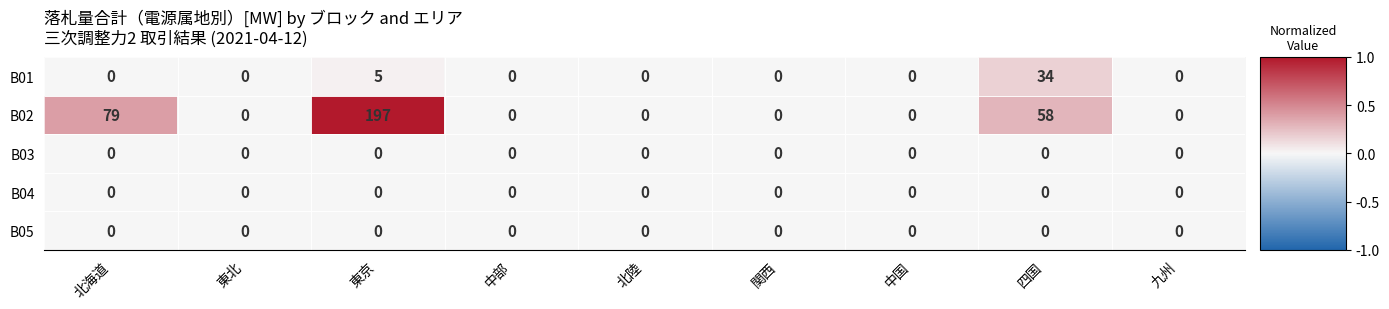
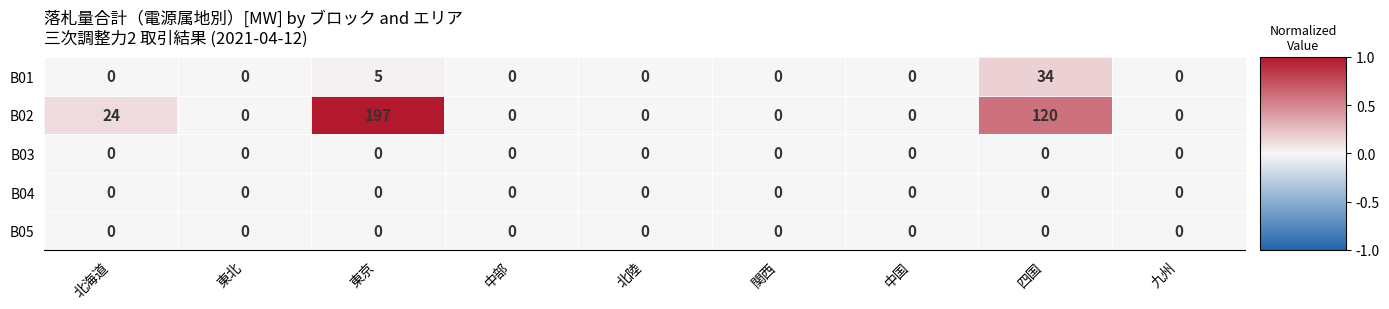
  {
    "B01": {
      "北海道": 0,
      "東北": 0,
      "東京": 5,
      "中部": 0,
      "北陸": 0,
      "関西": 0,
      "中国": 0,
      "四国": 34,
      "九州": 0
    },
    "B02": {
-     "北海道": 79,
+     "北海道": 24,
      "東北": 0,
      "東京": 197,
      "中部": 0,
      "北陸": 0,
      "関西": 0,
      "中国": 0,
-     "四国": 58,
+     "四国": 120,
      "九州": 0
    },
    "B03": {
      "北海道": 0,
      "東北": 0,
      "東京": 0,
      "中部": 0,
      "北陸": 0,
      "関西": 0,
      "中国": 0,
      "四国": 0,
      "九州": 0
    },
    "B04": {
      "北海道": 0,
      "東北": 0,
      "東京": 0,
      "中部": 0,
      "北陸": 0,
      "関西": 0,
      "中国": 0,
      "四国": 0,
      "九州": 0
    },
    "B05": {
      "北海道": 0,
      "東北": 0,
      "東京": 0,
      "中部": 0,
      "北陸": 0,
      "関西": 0,
      "中国": 0,
      "四国": 0,
      "九州": 0
    }
  }
